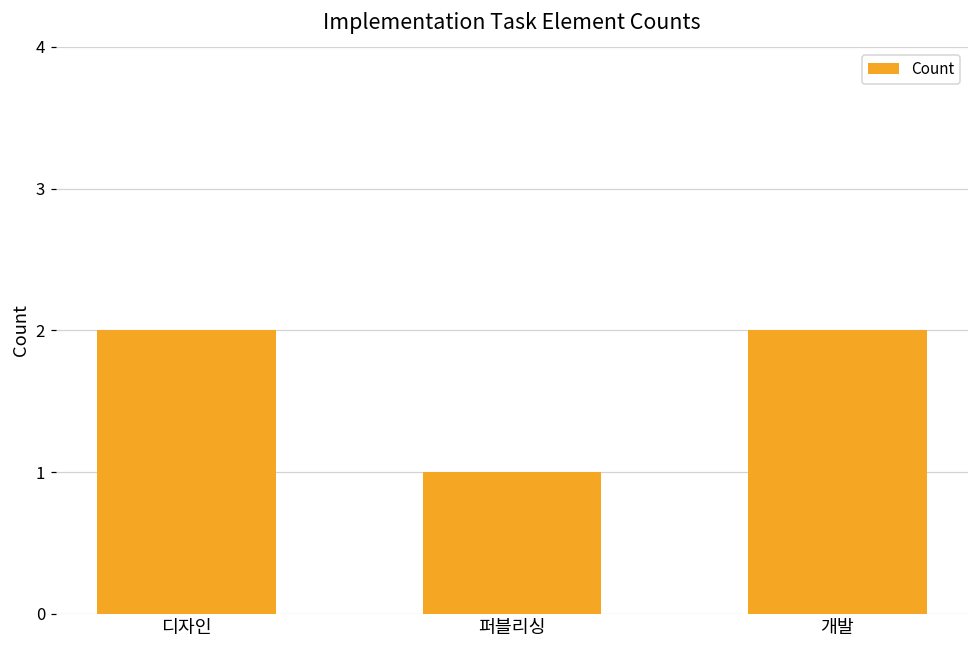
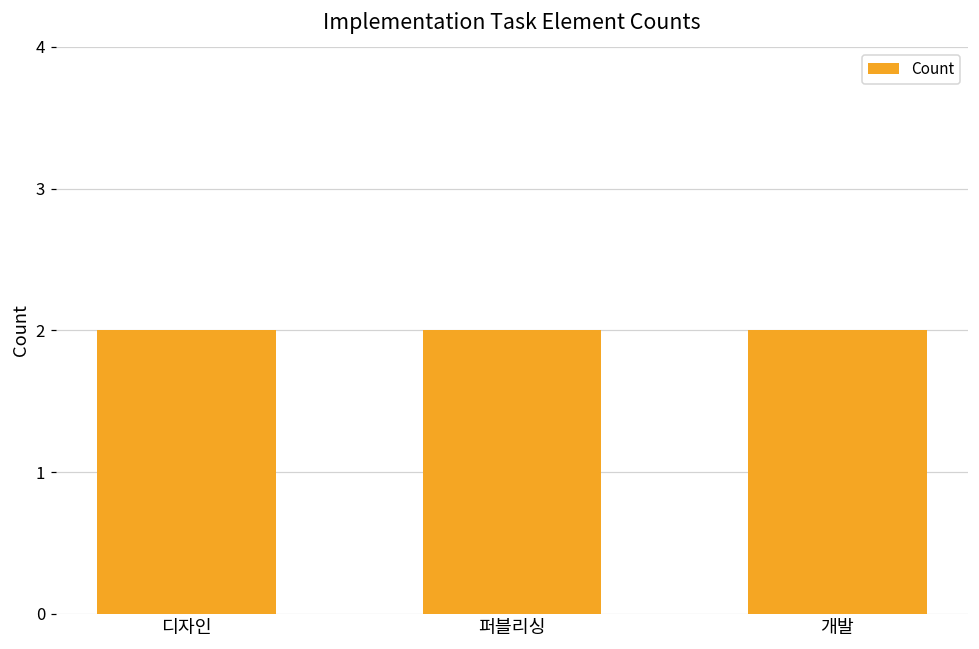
  {
    "디자인": 2,
-   "퍼블리싱": 1,
+   "퍼블리싱": 2,
    "개발": 2
  }
